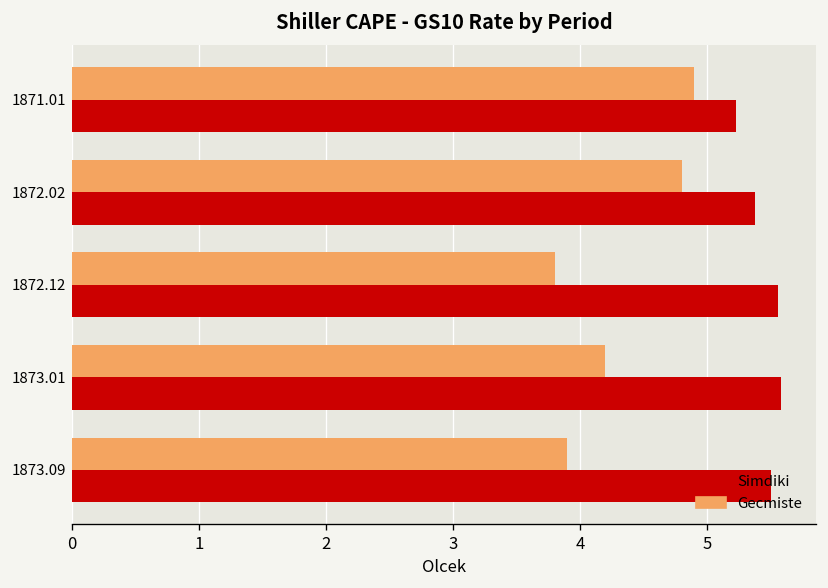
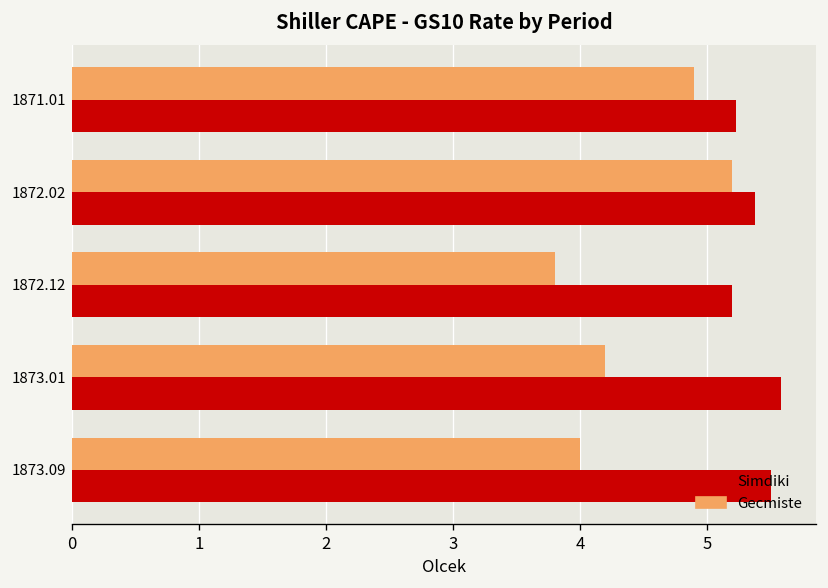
  {
    "Simdiki": {
      "1871.01": 5.23,
      "1872.02": 5.38,
-     "1872.12": 5.56,
+     "1872.12": 5.19,
      "1873.01": 5.58,
      "1873.09": 5.51
    },
    "Gecmiste": {
      "1871.01": 4.9,
-     "1872.02": 4.8,
+     "1872.02": 5.2,
      "1872.12": 3.8,
      "1873.01": 4.2,
-     "1873.09": 3.9
+     "1873.09": 4.0
    }
  }
